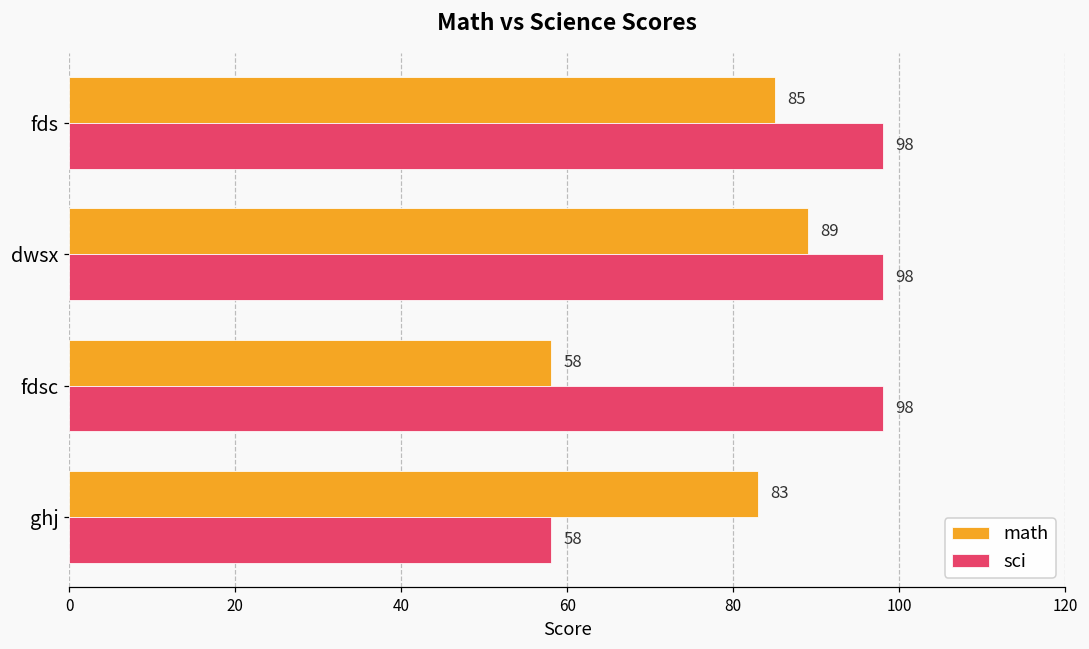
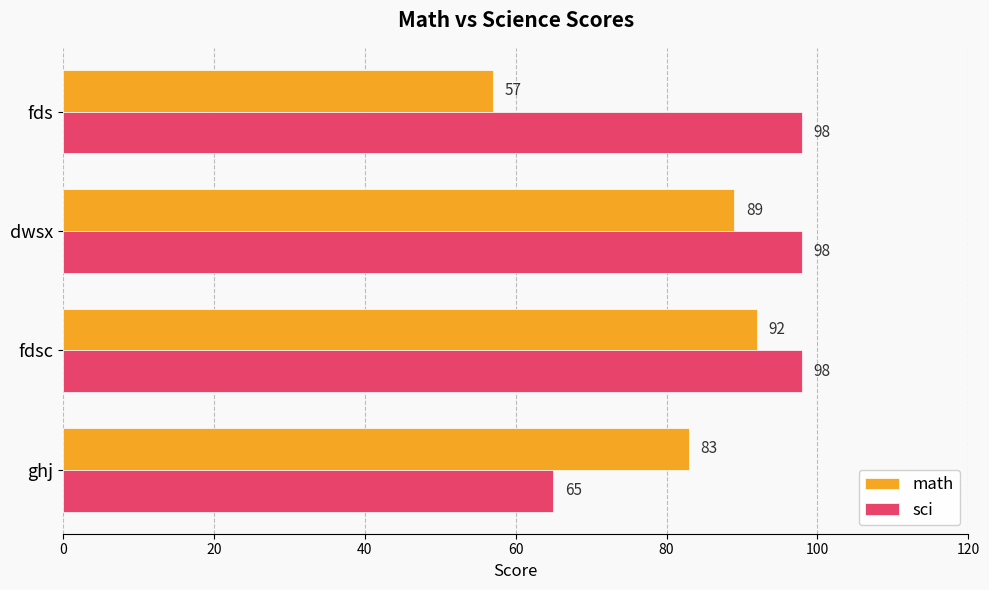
  {
    "math": {
-     "fds": 85,
+     "fds": 57,
      "dwsx": 89,
-     "fdsc": 58,
+     "fdsc": 92,
      "ghj": 83
    },
    "sci": {
      "fds": 98,
      "dwsx": 98,
      "fdsc": 98,
-     "ghj": 58
+     "ghj": 65
    }
  }
